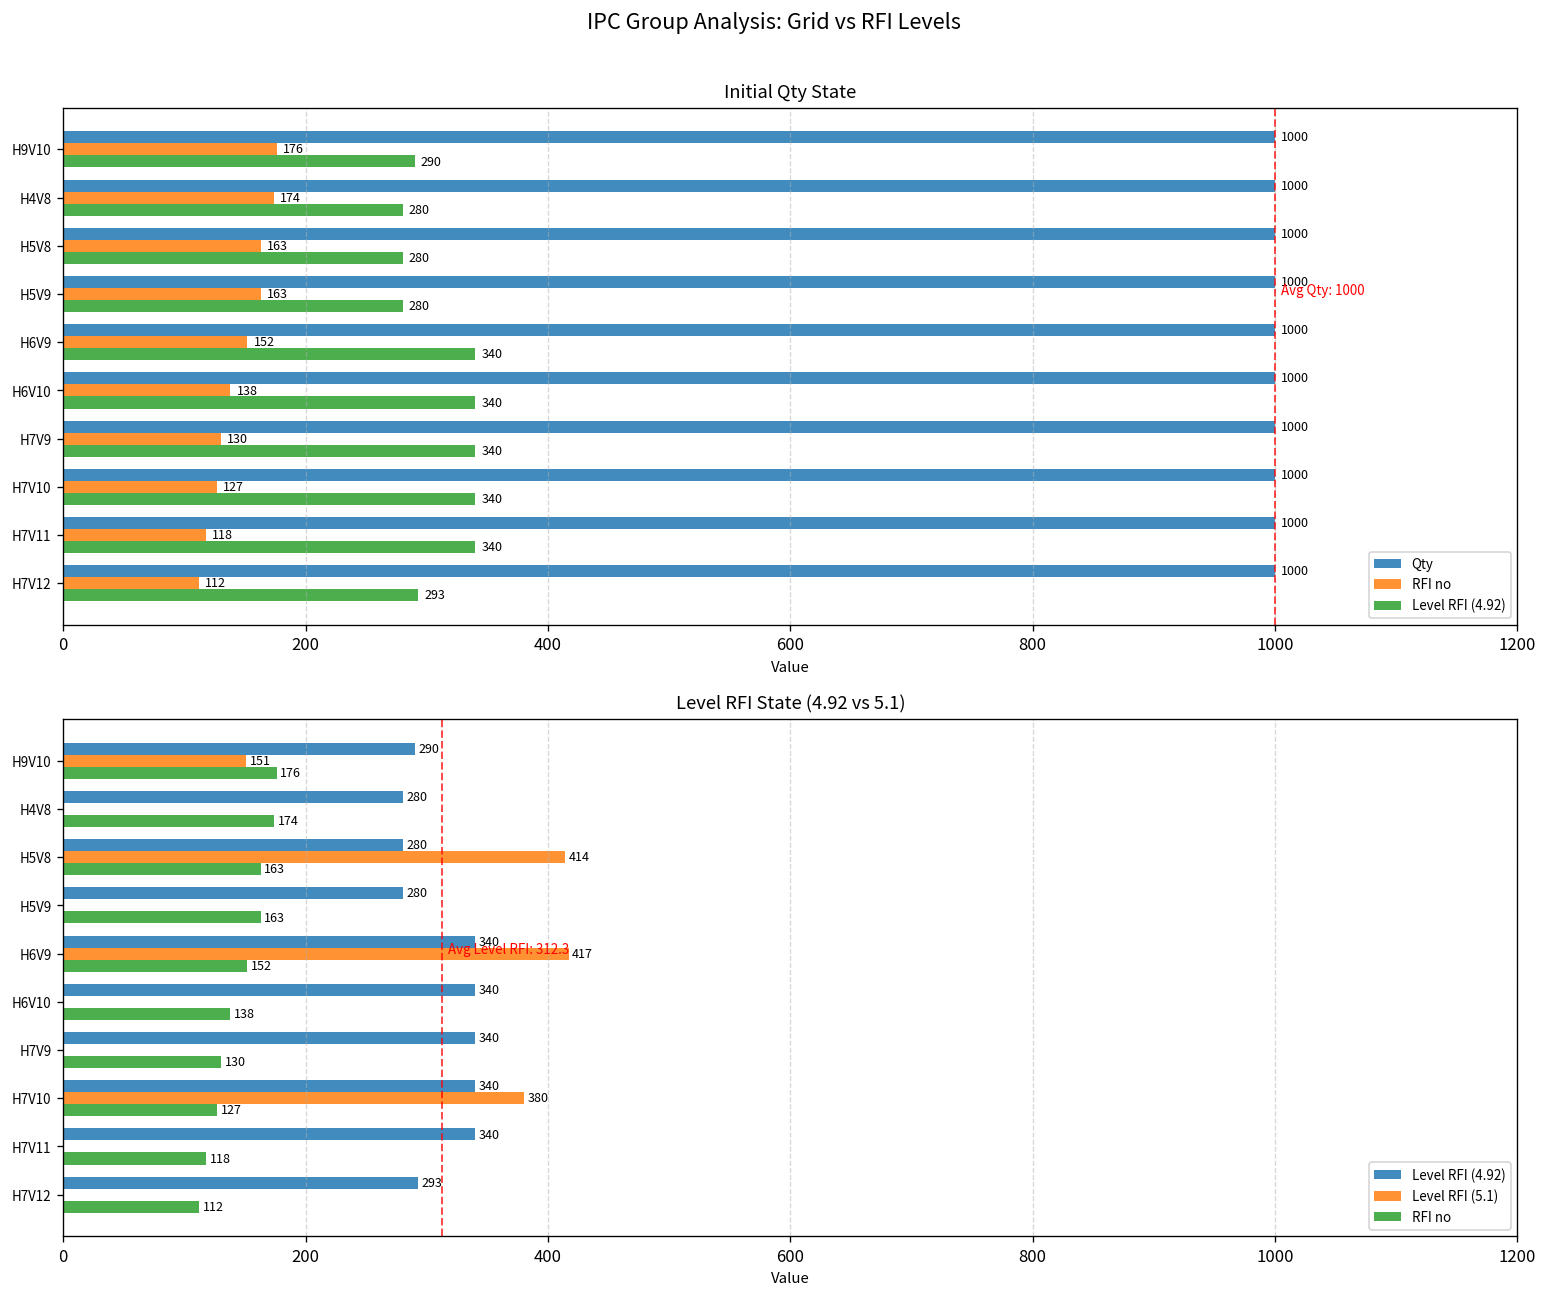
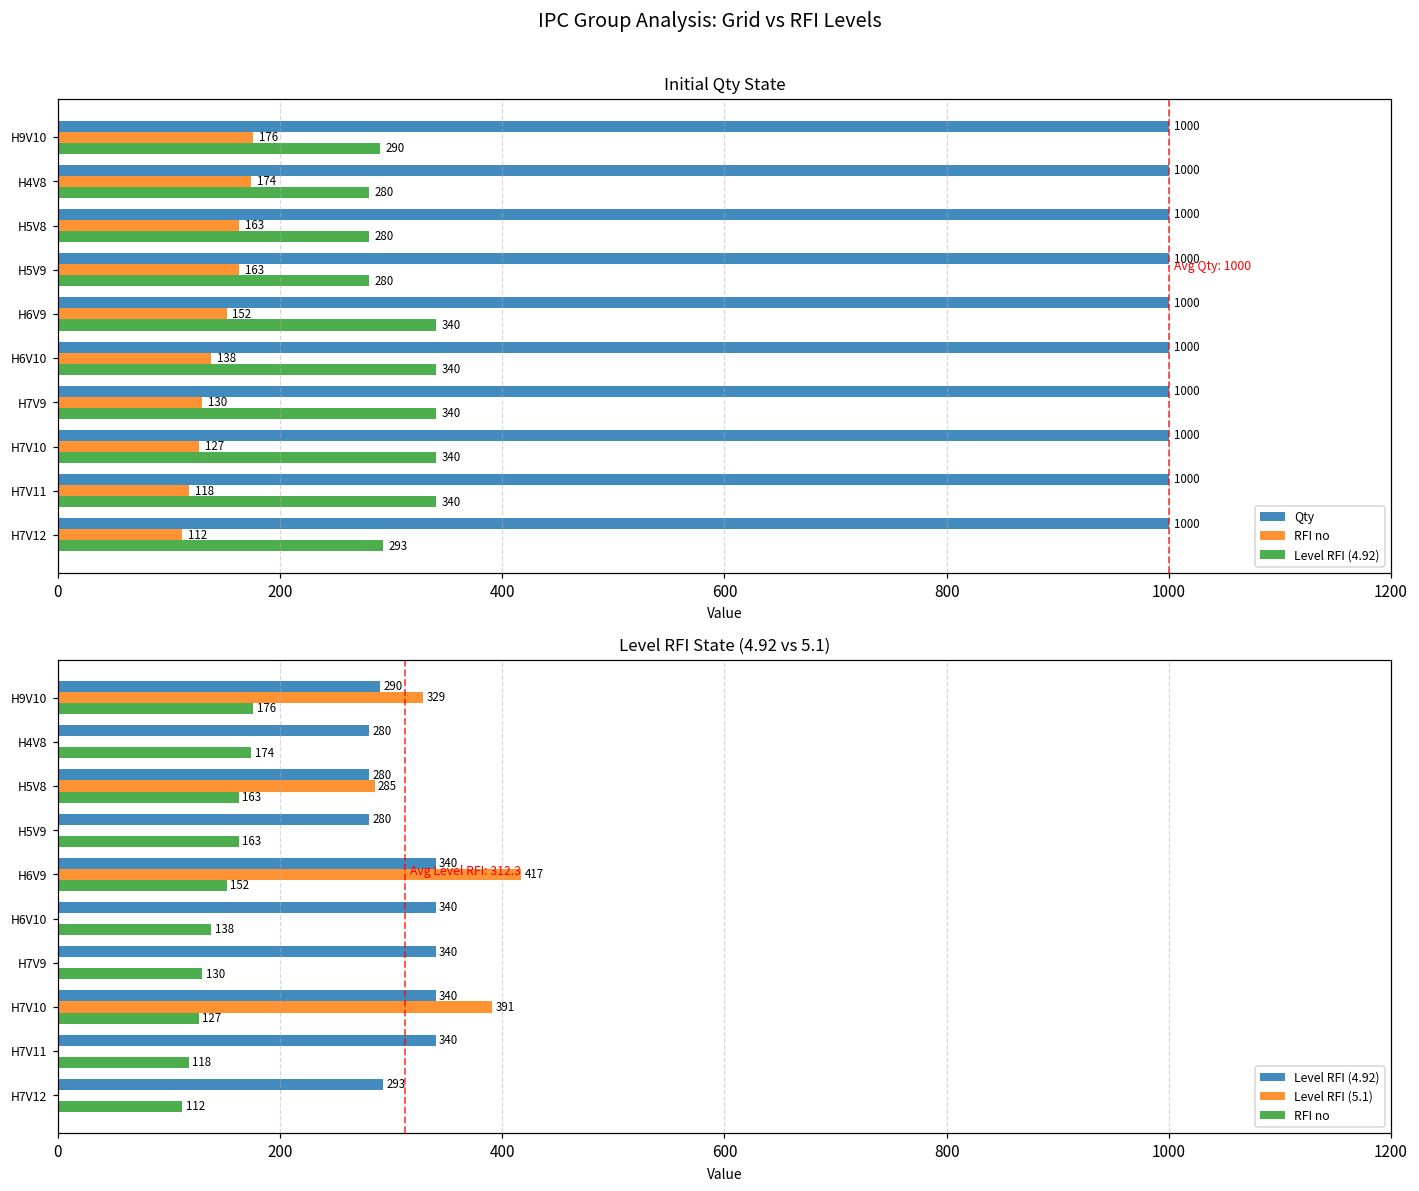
  {
    "Initial Qty State": {
      "Qty": {
        "H9V10": 1000,
        "H4V8": 1000,
        "H5V8": 1000,
        "H5V9": 1000,
        "H6V9": 1000,
        "H6V10": 1000,
        "H7V9": 1000,
        "H7V10": 1000,
        "H7V11": 1000,
        "H7V12": 1000
      }
    },
    "Level RFI State (4.92 vs 5.1)": {
      "Level RFI (4.92)": {
        "H9V10": 290,
        "H4V8": 280,
        "H5V8": 280,
        "H5V9": 280,
        "H6V10": 340,
        "H7V9": 340,
        "H7V10": 340,
        "H7V11": 340,
        "H7V12": 293
      },
      "Level RFI (5.1)": {
-       "H9V10": 151,
-       "H5V8": 414,
+       "H9V10": 329,
+       "H5V8": 285,
        "H6V9": 417,
-       "H7V10": 380
+       "H7V10": 391
      },
      "RFI no": {
        "H9V10": 176,
        "H4V8": 174,
        "H5V8": 163,
        "H5V9": 163,
        "H6V9": 152,
        "H6V10": 138,
        "H7V9": 130,
        "H7V10": 127,
        "H7V11": 118,
        "H7V12": 112
      }
    }
  }
